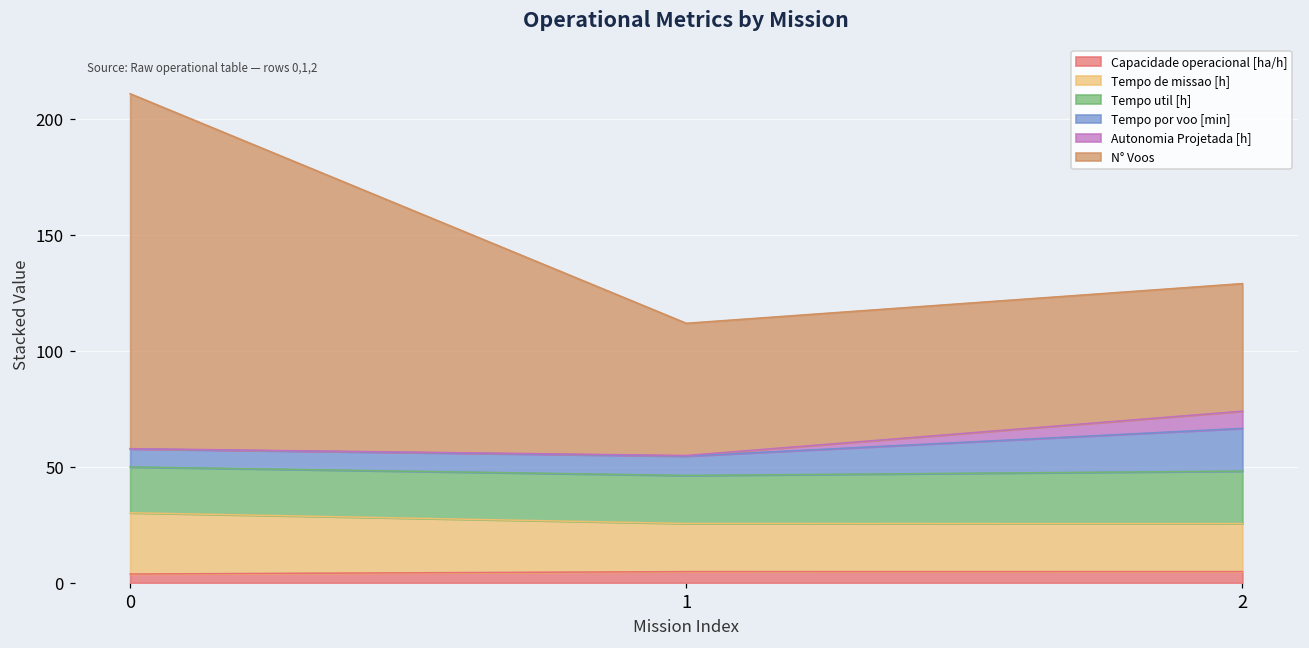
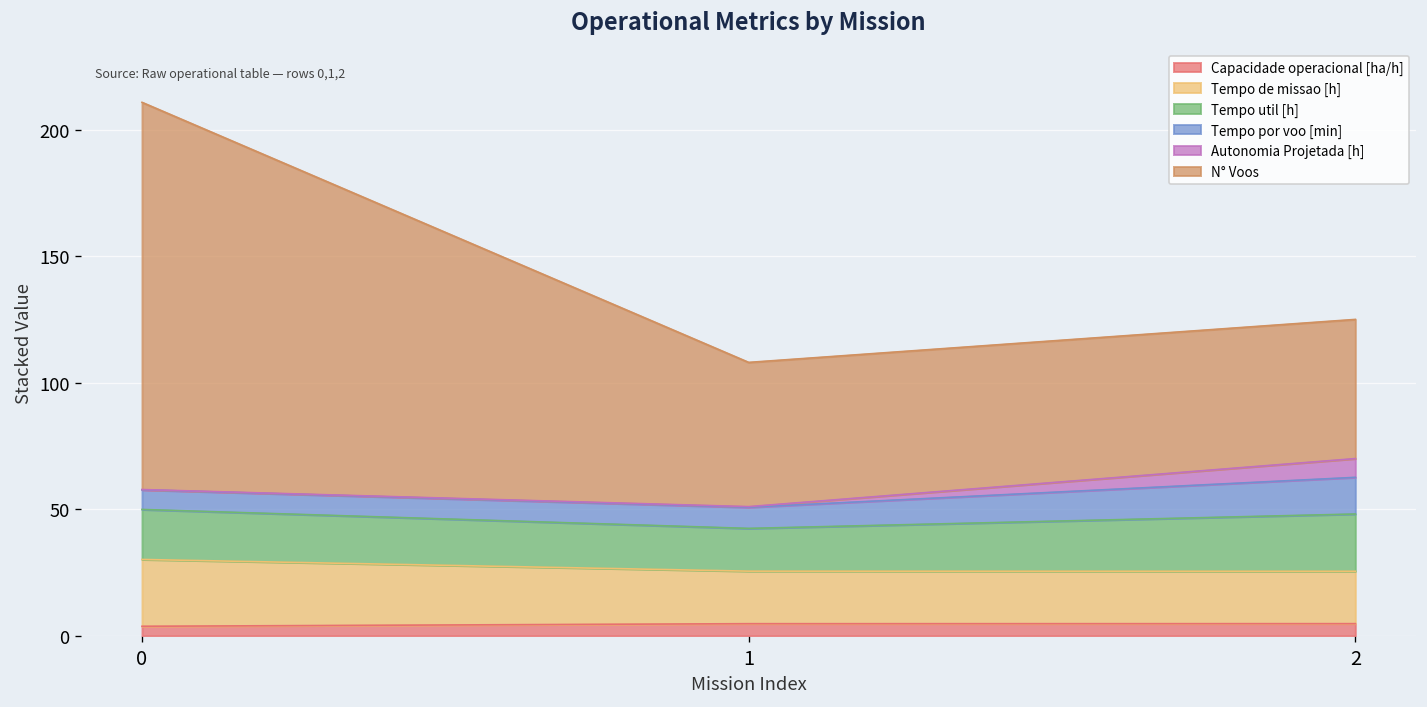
  {
    "Tempo util [h]": {
      "0": 20,
-     "1": 21,
+     "1": 17,
      "2": 23
    },
    "Tempo por voo [min]": {
-     "2": 18
+     "2": 14
    },
    "Autonomia Projetada [h]": {
      "2": 7
    }
  }
